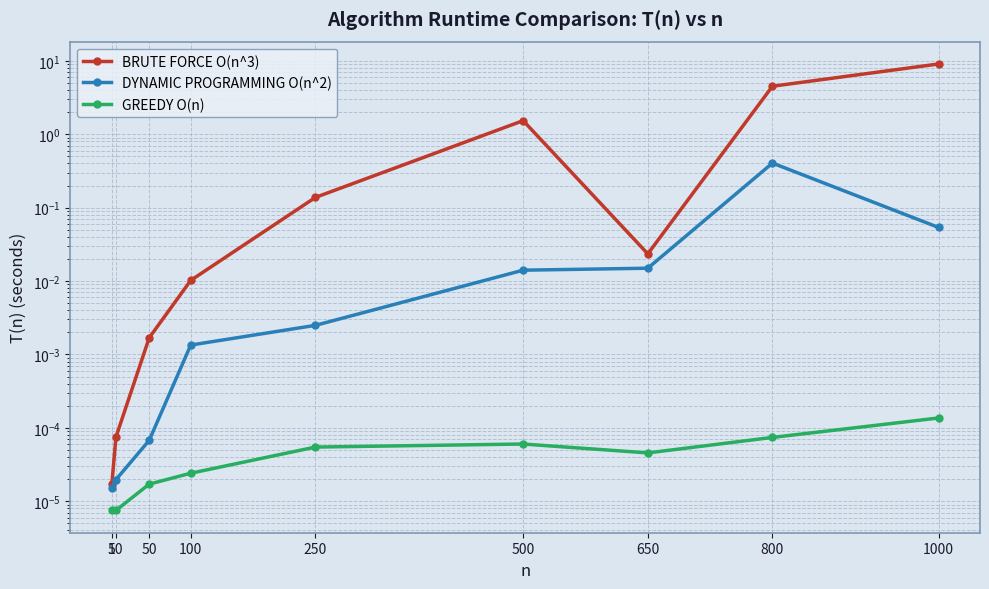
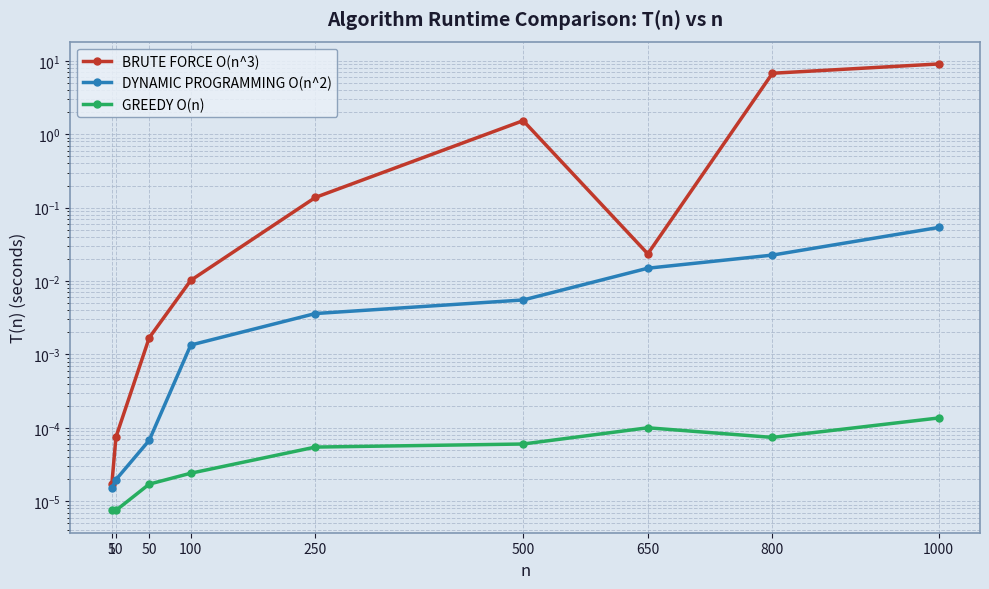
  {
    "BRUTE FORCE O(n^3)": {
      "50": 0.0017,
      "100": 0.010,
      "250": 0.14,
      "500": 1.5,
      "650": 0.023,
-     "800": 5,
+     "800": 7,
      "1000": 9
    },
    "DYNAMIC PROGRAMMING O(n^2)": {
      "50": 0.00007,
      "100": 0.0013,
-     "250": 0.0025,
-     "500": 0.014,
+     "250": 0.004,
+     "500": 0.006,
      "650": 0.015,
-     "800": 0.4,
+     "800": 0.023,
      "1000": 0.05
    },
    "GREEDY O(n)": {
      "50": 0.000017,
      "100": 0.000024,
      "250": 0.00005,
      "500": 0.00006,
-     "650": 0.00005,
+     "650": 0.00010,
      "800": 0.00007,
      "1000": 0.00014
    }
  }
